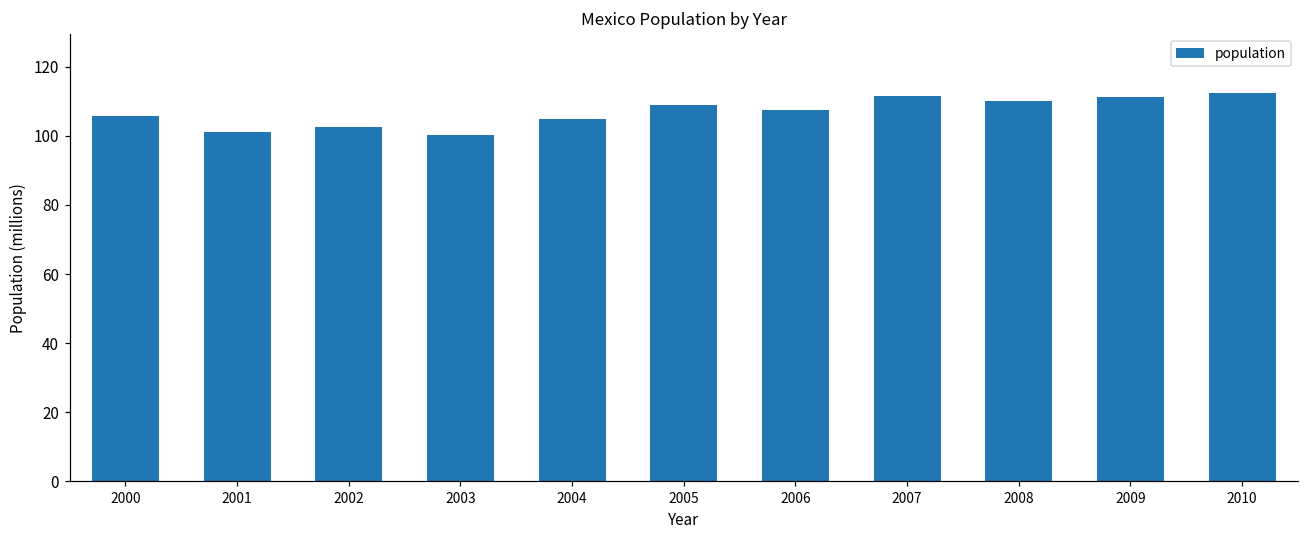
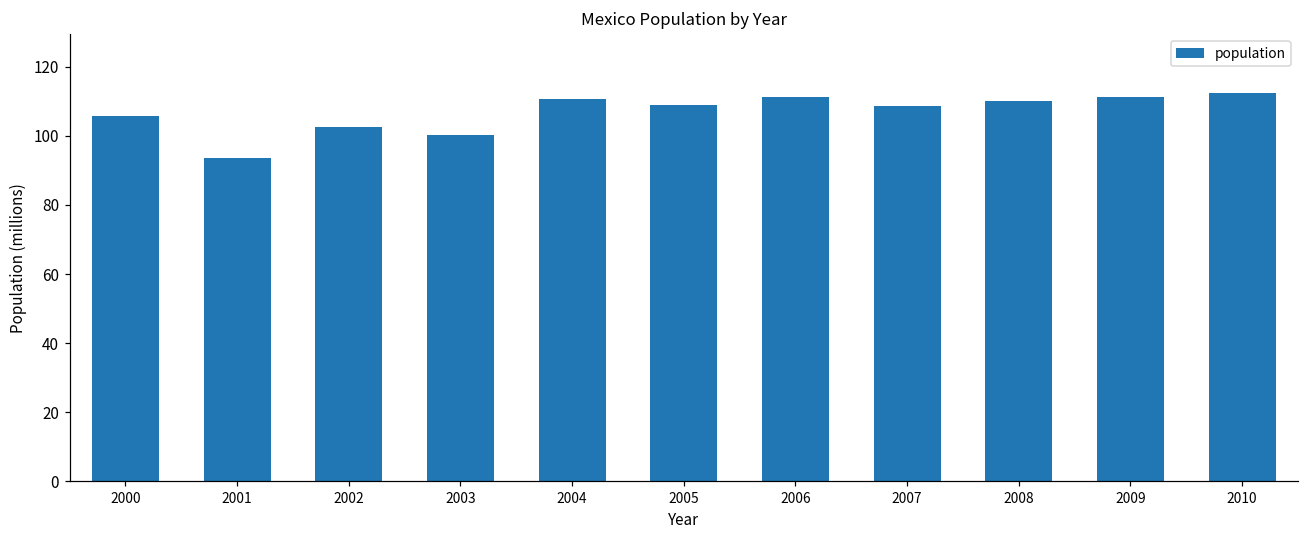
  {
    "2000": 106,
-   "2001": 101,
+   "2001": 94,
    "2002": 102,
    "2003": 100,
-   "2004": 105,
+   "2004": 111,
    "2005": 109,
-   "2006": 107,
-   "2007": 112,
+   "2006": 111,
+   "2007": 109,
    "2008": 110,
    "2009": 111,
    "2010": 112
  }
